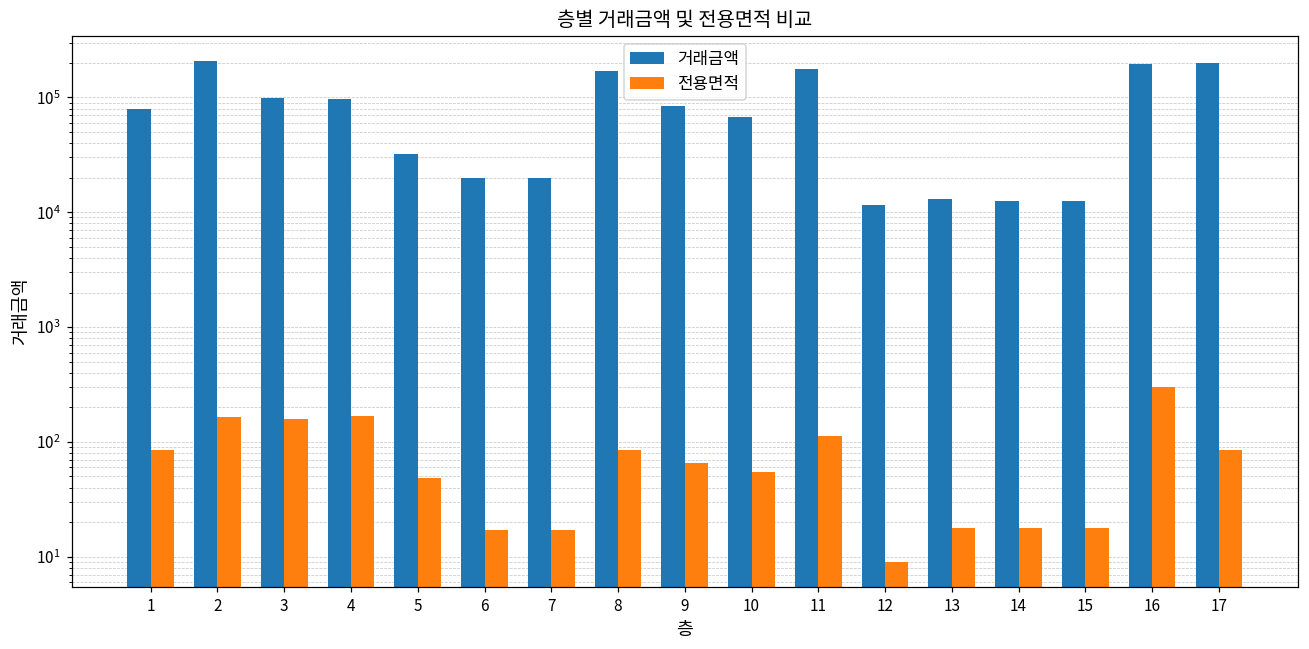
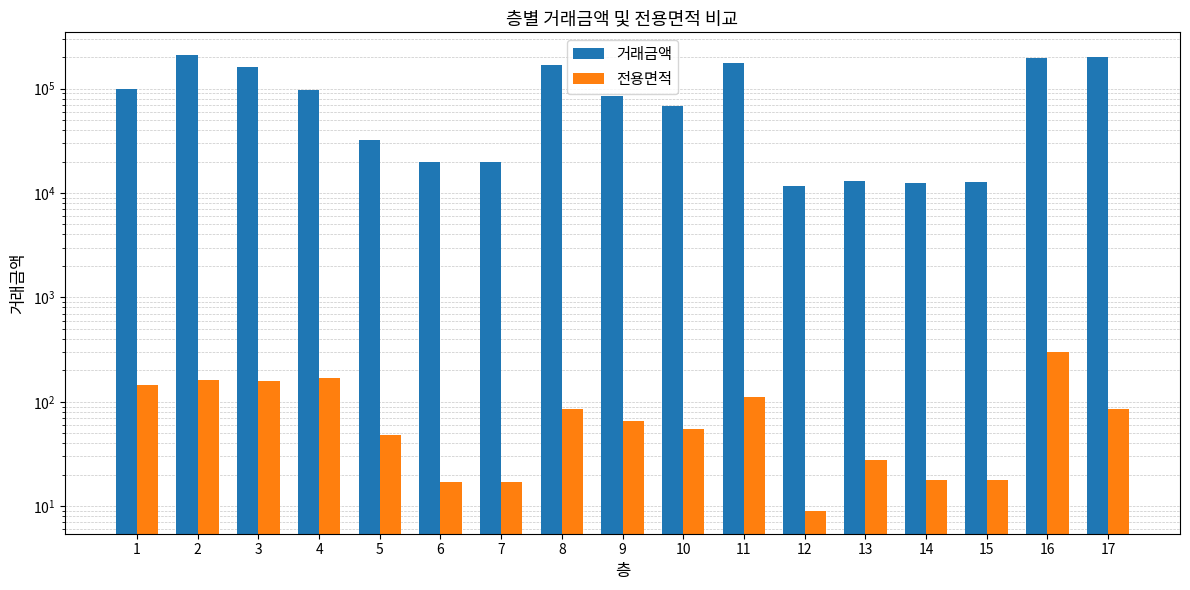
  {
    "거래금액": {
-     "1": 80000,
+     "1": 100000,
      "2": 210000,
-     "3": 100000,
+     "3": 160000,
      "4": 100000,
      "5": 32000,
      "6": 20000,
      "7": 20000,
      "8": 170000,
      "9": 80000,
      "10": 70000,
      "11": 180000,
      "12": 12000,
      "13": 13000,
      "14": 13000,
      "15": 13000,
      "16": 200000,
      "17": 200000
    },
    "전용면적": {
-     "1": 80,
+     "1": 140,
      "2": 160,
      "3": 160,
      "4": 170,
      "5": 50,
      "6": 17,
      "7": 17,
      "8": 80,
      "9": 60,
      "10": 50,
      "11": 110,
      "12": 9,
-     "13": 18,
+     "13": 28,
      "14": 18,
      "15": 18,
      "16": 300,
      "17": 80
    }
  }
